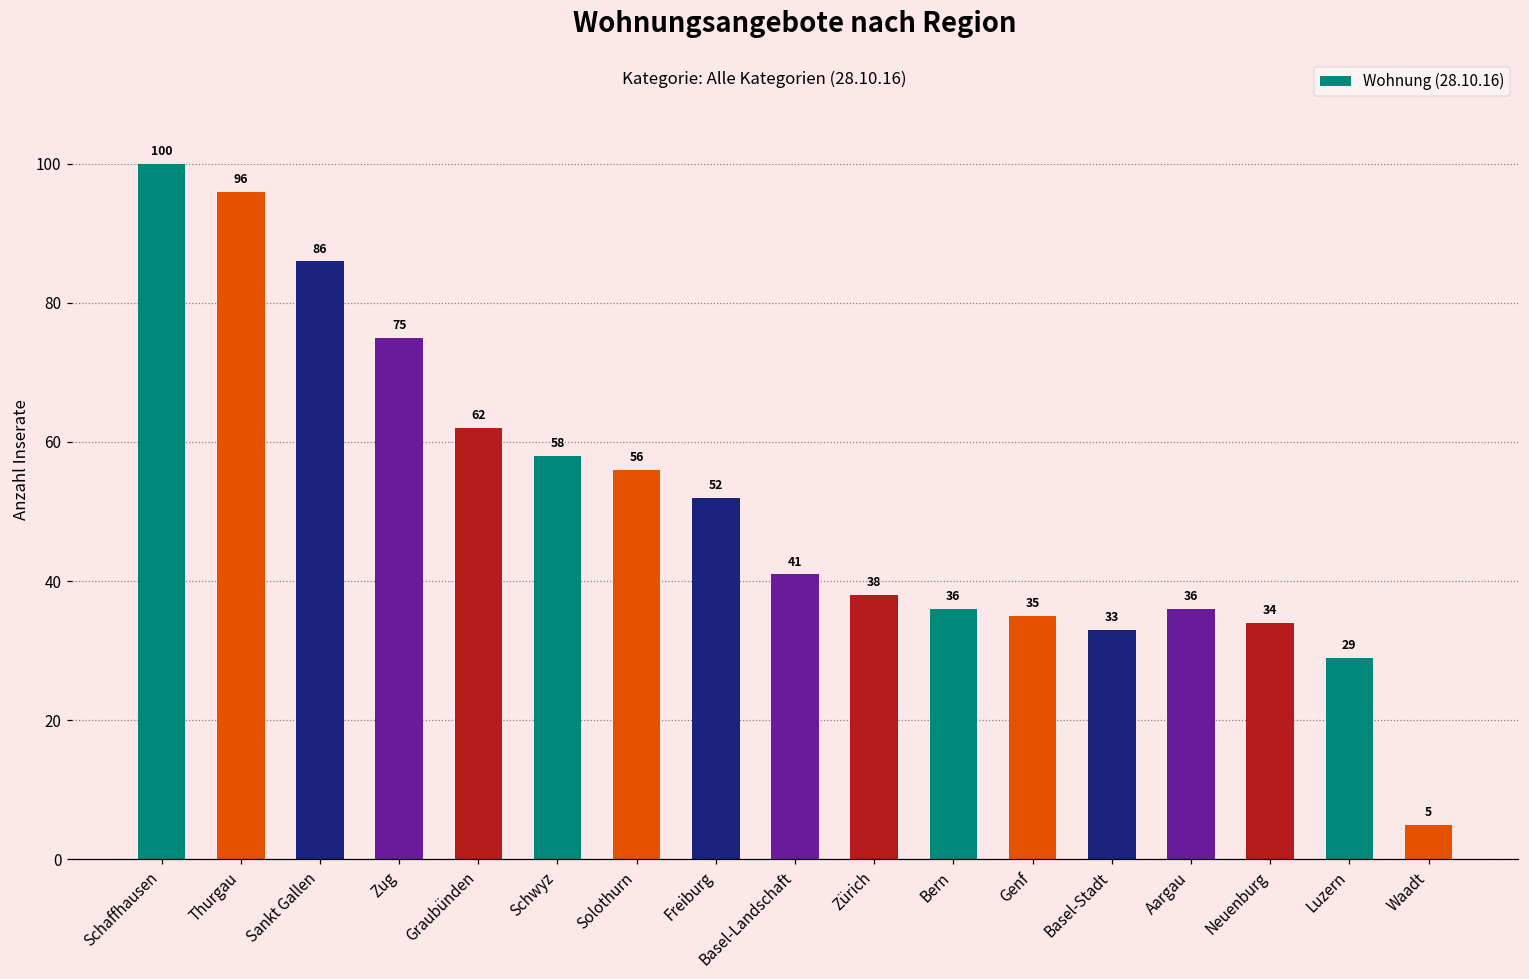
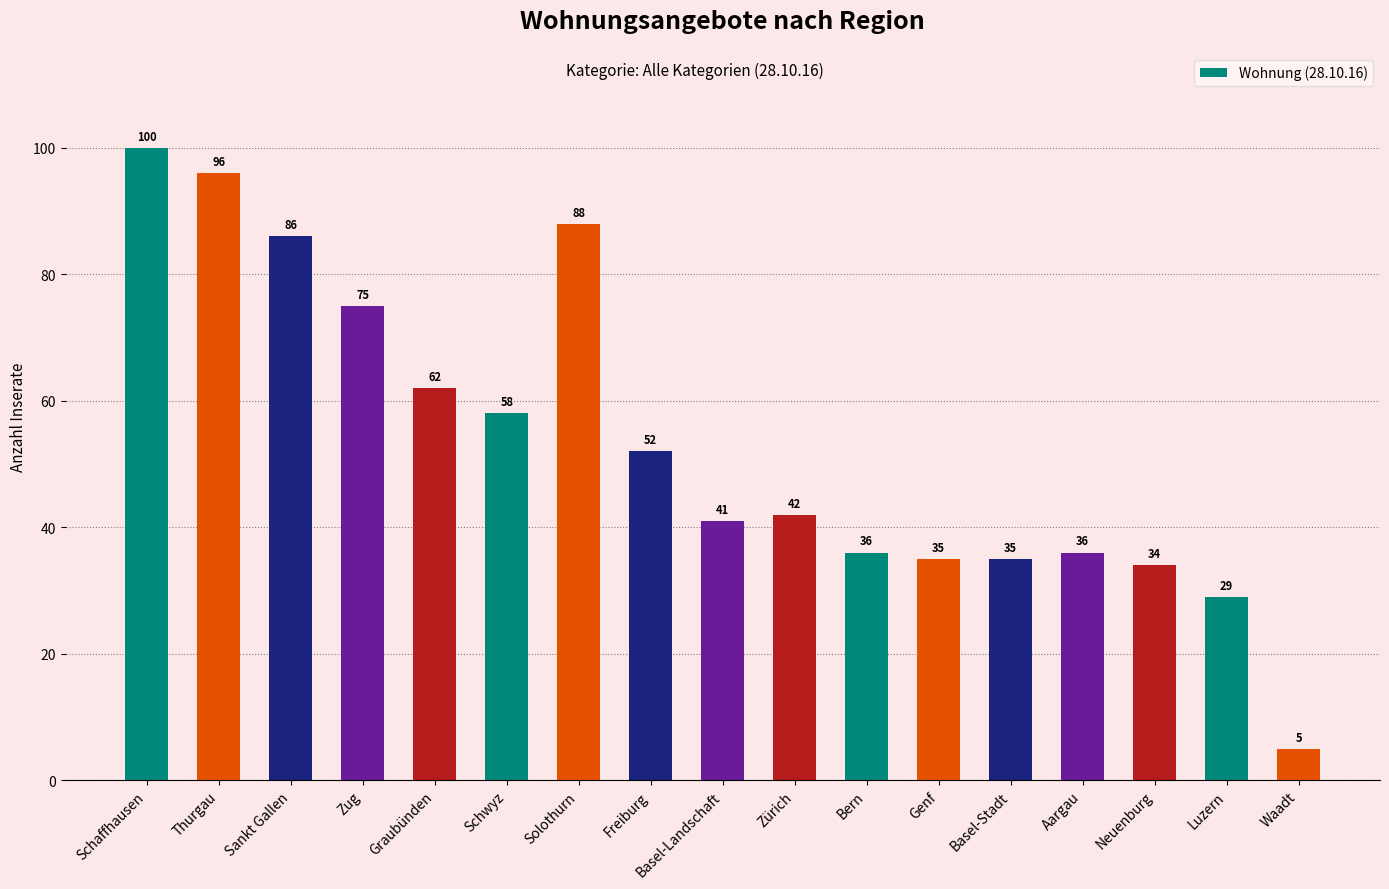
  {
    "Schaffhausen": 100,
    "Thurgau": 96,
    "Sankt Gallen": 86,
    "Zug": 75,
    "Graubünden": 62,
    "Schwyz": 58,
-   "Solothurn": 56,
+   "Solothurn": 88,
    "Freiburg": 52,
    "Basel-Landschaft": 41,
-   "Zürich": 38,
+   "Zürich": 42,
    "Bern": 36,
    "Genf": 35,
-   "Basel-Stadt": 33,
+   "Basel-Stadt": 35,
    "Aargau": 36,
    "Neuenburg": 34,
    "Luzern": 29,
    "Waadt": 5
  }
